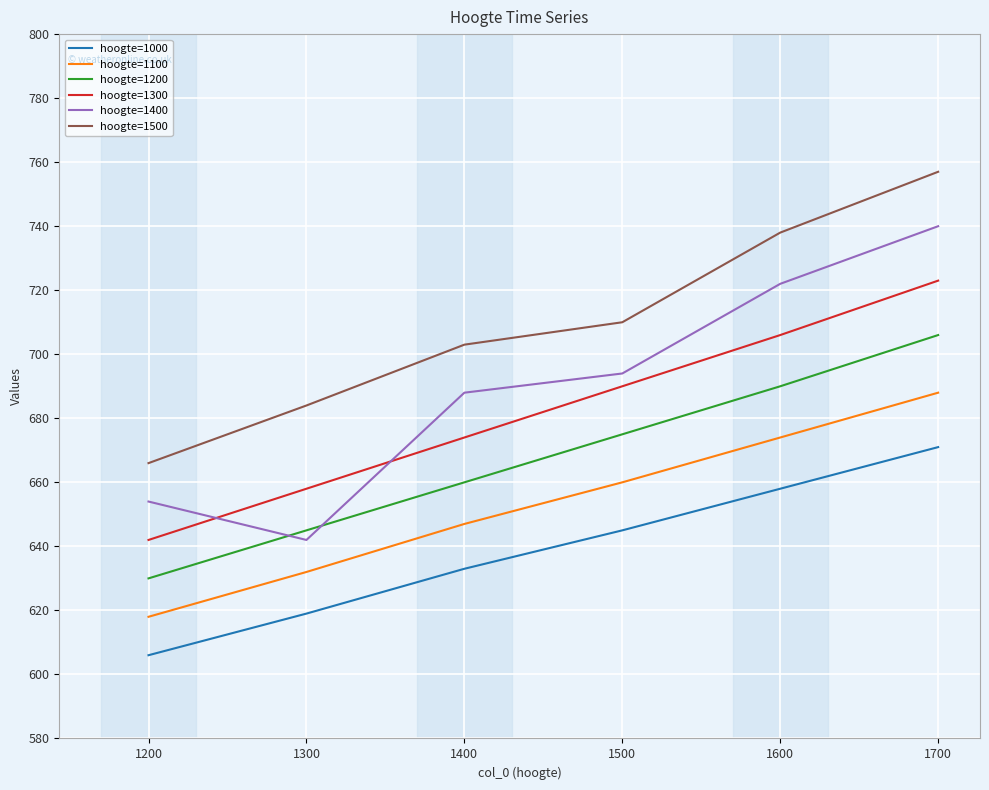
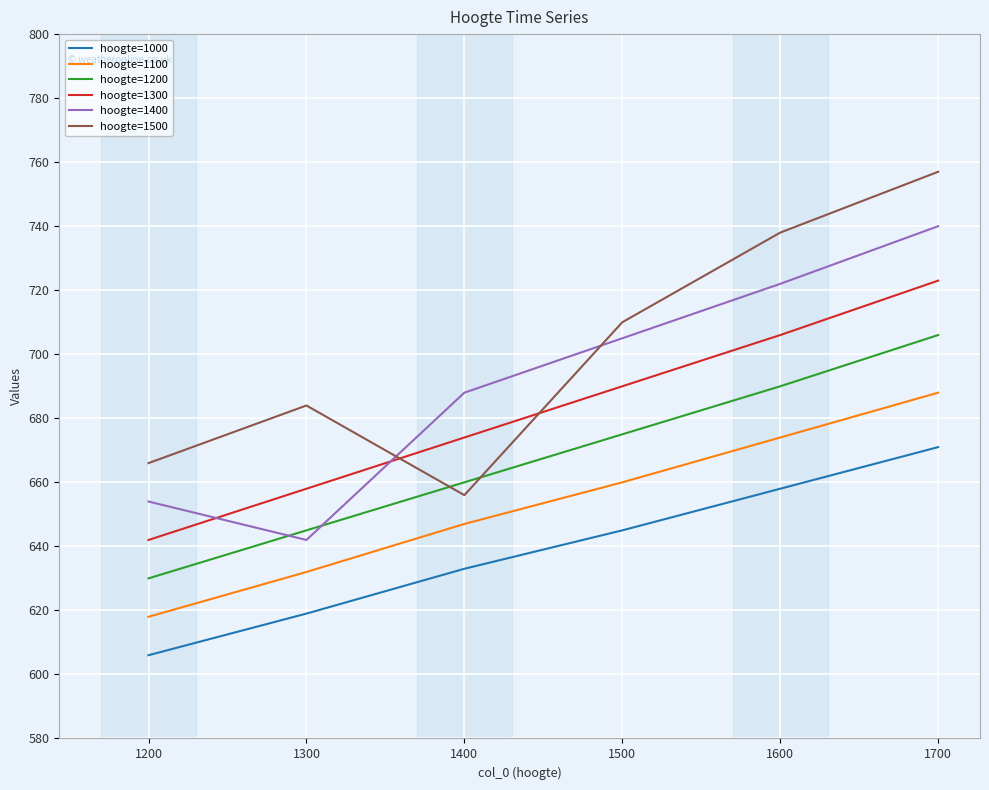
  {
    "hoogte=1000": {
      "1200": 606,
      "1300": 619,
      "1400": 633,
      "1500": 645,
      "1600": 658,
      "1700": 671
    },
    "hoogte=1100": {
      "1200": 618,
      "1300": 632,
      "1400": 647,
      "1500": 660,
      "1600": 674,
      "1700": 688
    },
    "hoogte=1200": {
      "1200": 630,
      "1300": 645,
      "1400": 660,
      "1500": 675,
      "1600": 690,
      "1700": 706
    },
    "hoogte=1300": {
      "1200": 642,
      "1300": 658,
      "1400": 674,
      "1500": 690,
      "1600": 706,
      "1700": 723
    },
    "hoogte=1400": {
      "1200": 654,
      "1300": 642,
      "1400": 688,
-     "1500": 694,
+     "1500": 705,
      "1600": 722,
      "1700": 740
    },
    "hoogte=1500": {
      "1200": 666,
      "1300": 684,
-     "1400": 703,
+     "1400": 656,
      "1500": 710,
      "1600": 738,
      "1700": 757
    }
  }
